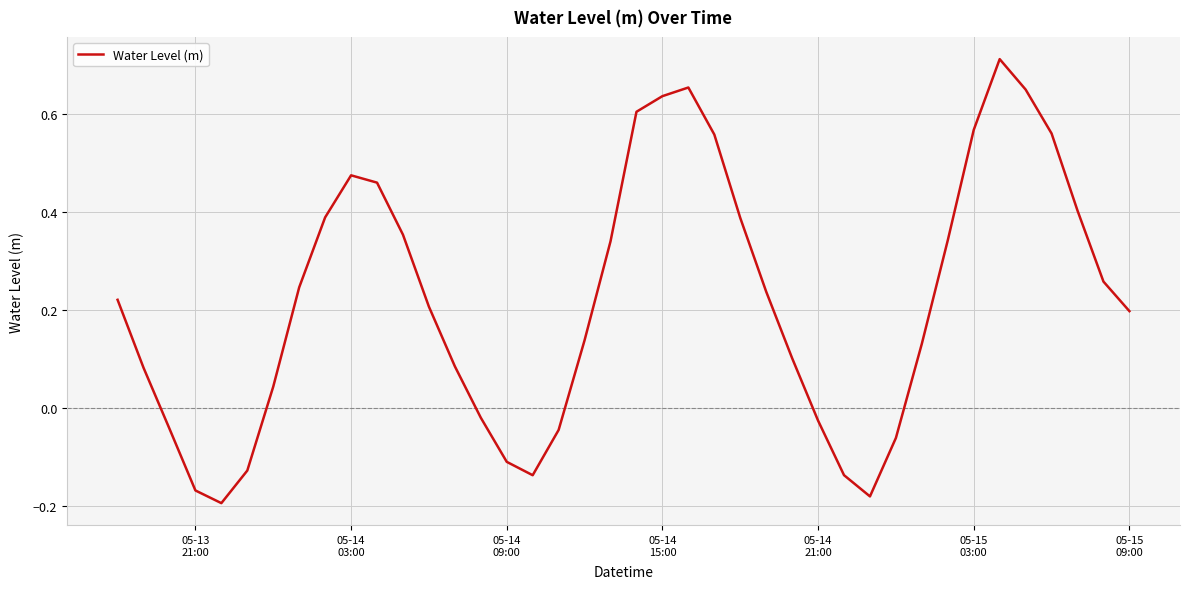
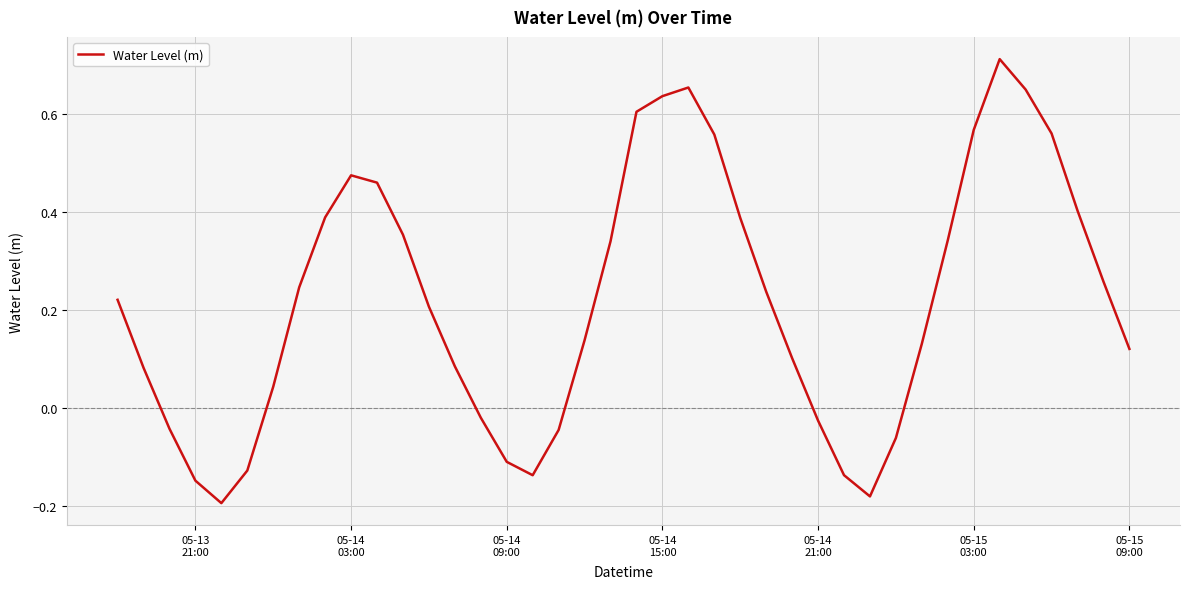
  {
-   "05-13 21:00": -0.17,
+   "05-13 21:00": -0.15,
    "05-14 03:00": 0.48,
    "05-14 09:00": -0.11,
    "05-14 15:00": 0.64,
    "05-14 21:00": -0.03,
    "05-15 03:00": 0.57,
-   "05-15 09:00": 0.20
+   "05-15 09:00": 0.12
  }
